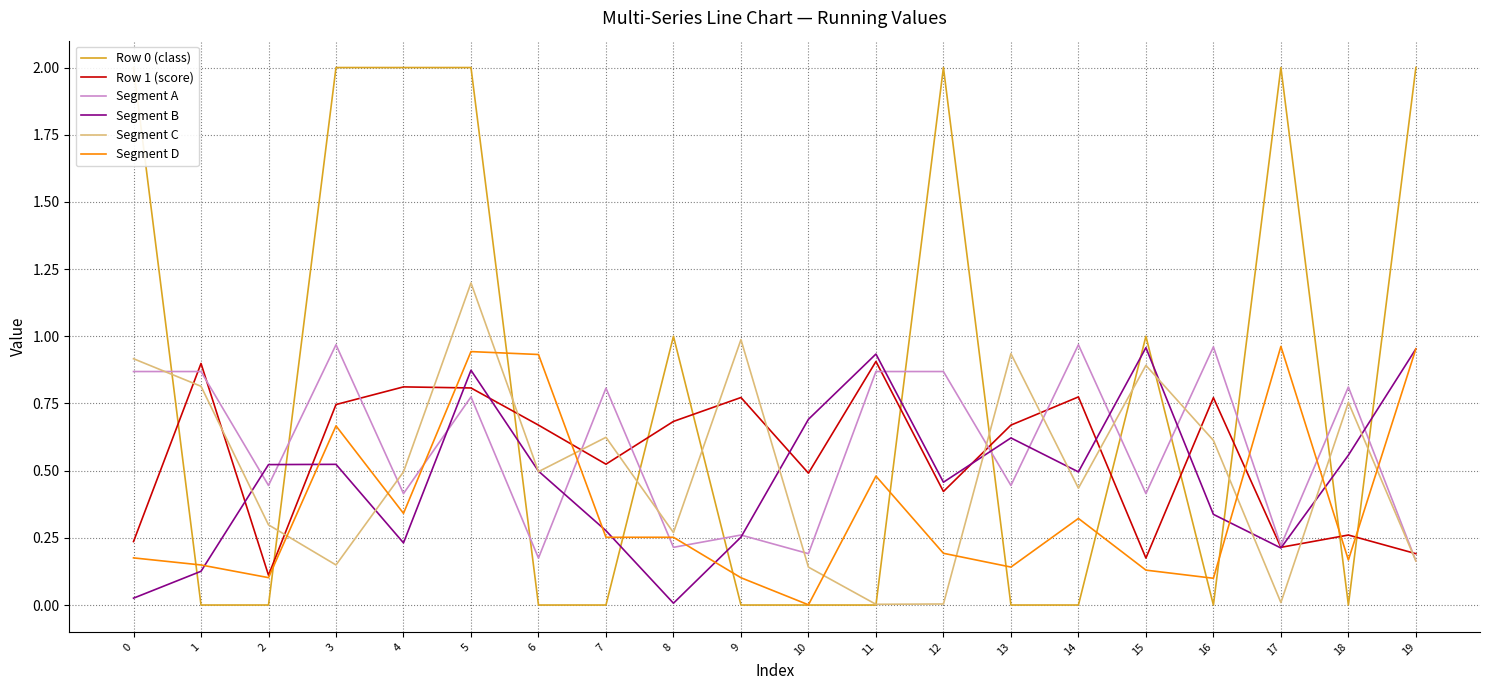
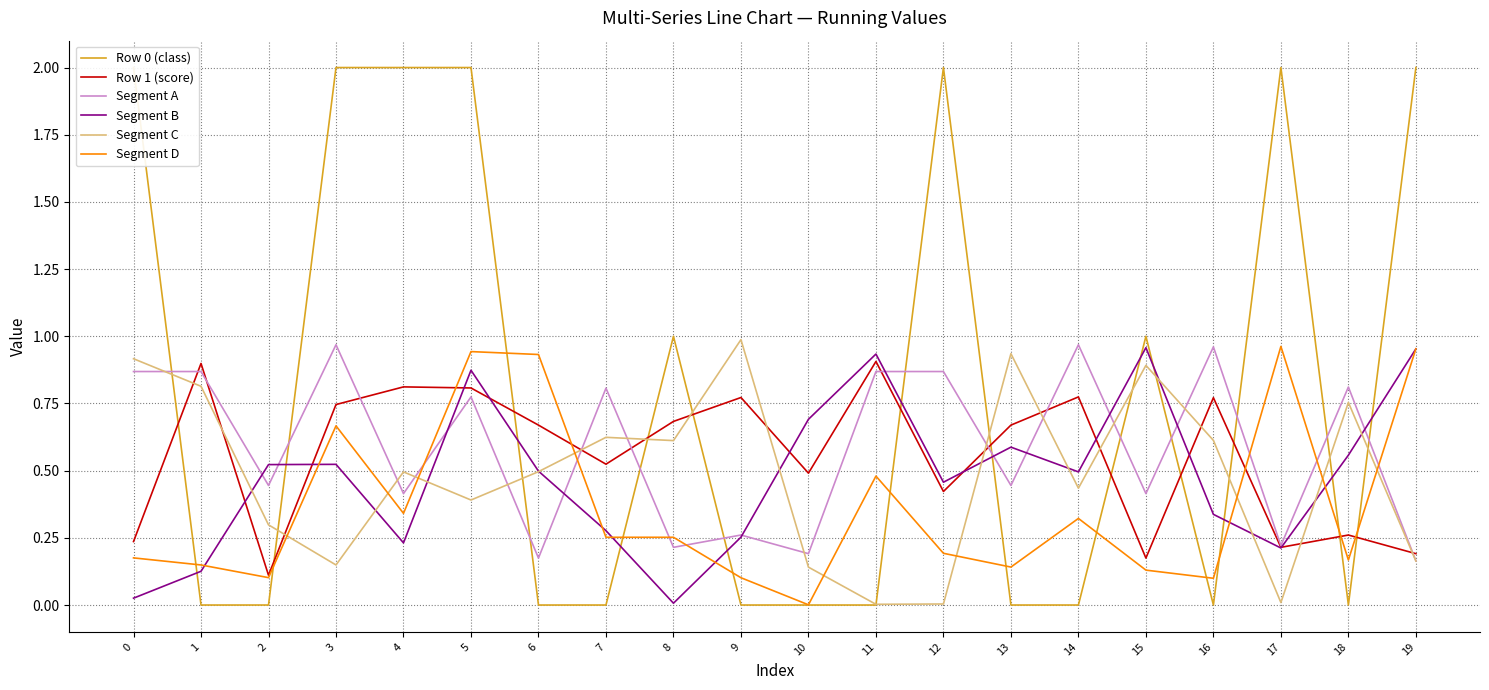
  {
    "Row 1 (score)": {
      "0": 0.24,
      "1": 0.90,
      "3": 0.75,
      "4": 0.81,
      "5": 0.81,
      "6": 0.67,
      "7": 0.52,
      "8": 0.68,
      "9": 0.77,
      "10": 0.49,
      "11": 0.91,
      "12": 0.42,
      "13": 0.67,
      "14": 0.77,
      "15": 0.17,
      "16": 0.77,
      "18": 0.26,
      "19": 0.19
    },
    "Segment A": {
      "0": 0.87,
      "1": 0.87,
      "2": 0.44,
      "3": 0.97,
      "4": 0.41,
      "5": 0.77,
      "6": 0.17,
      "7": 0.81,
      "8": 0.21,
      "10": 0.19,
      "11": 0.87,
      "12": 0.87,
      "13": 0.44,
      "14": 0.97,
      "15": 0.41,
      "16": 0.96,
      "18": 0.81
    },
    "Segment B": {
      "0": 0.03,
      "1": 0.13,
      "2": 0.52,
      "3": 0.52,
      "4": 0.23,
      "5": 0.87,
      "7": 0.28,
      "8": 0.01,
      "10": 0.69,
      "11": 0.93,
      "12": 0.46,
-     "13": 0.62,
+     "13": 0.59,
      "14": 0.50,
      "15": 0.96,
      "16": 0.34,
      "18": 0.56
    },
    "Segment C": {
      "0": 0.92,
      "1": 0.81,
      "2": 0.30,
      "3": 0.15,
      "4": 0.50,
-     "5": 1.20,
+     "5": 0.39,
      "7": 0.62,
-     "8": 0.27,
+     "8": 0.61,
      "9": 0.99,
      "10": 0.14,
      "12": 0.00,
      "13": 0.94,
      "14": 0.43,
      "15": 0.89,
      "16": 0.61,
      "17": 0.01,
      "18": 0.75
    }
  }
